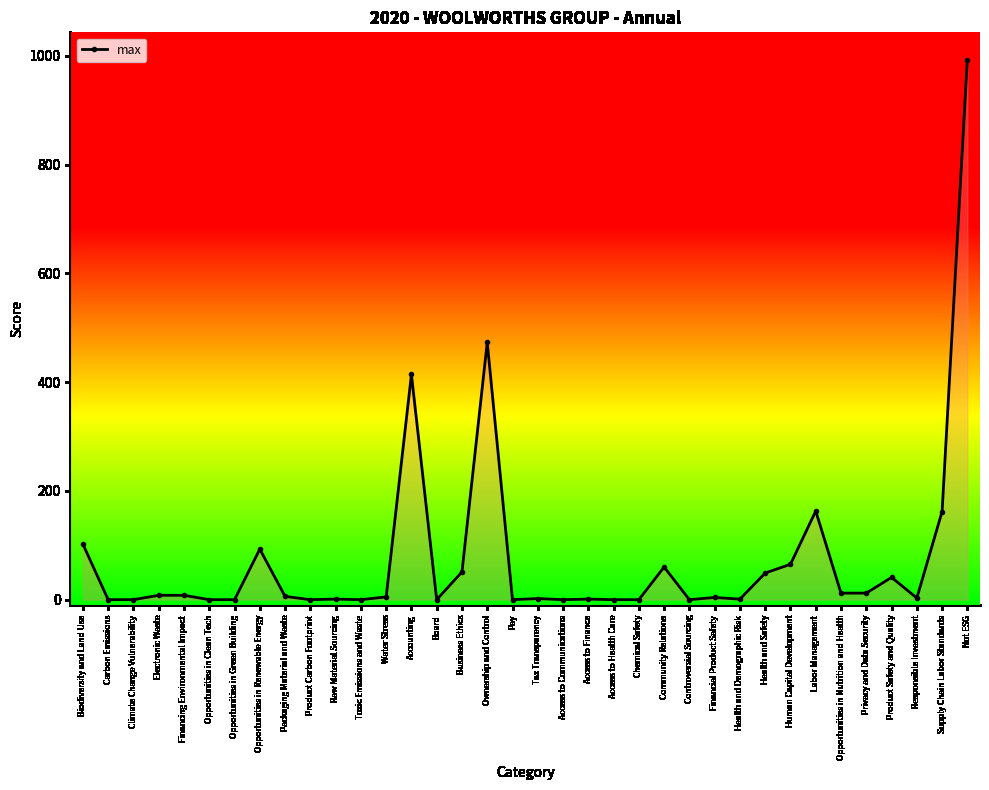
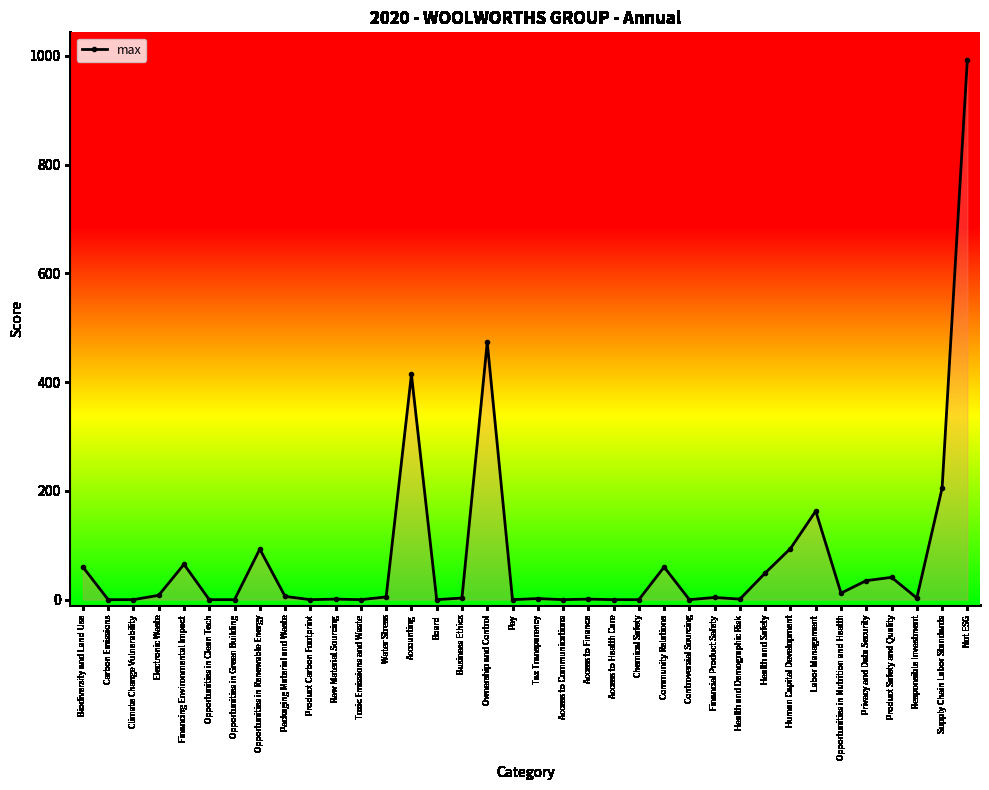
  {
-   "Biodiversity and Land Use": 100,
+   "Biodiversity and Land Use": 60,
    "Carbon Emissions": 0,
    "Climate Change Vulnerability": 0,
    "Electronic Waste": 10,
-   "Financing Environmental Impact": 10,
+   "Financing Environmental Impact": 70,
    "Opportunities in Clean Tech": 0,
    "Opportunities in Green Building": 0,
    "Opportunities in Renewable Energy": 90,
    "Packaging Material and Waste": 10,
    "Product Carbon Footprint": 0,
    "Raw Material Sourcing": 0,
    "Toxic Emissions and Waste": 0,
    "Water Stress": 10,
    "Accounting": 410,
    "Board": 0,
-   "Business Ethics": 50,
+   "Business Ethics": 0,
    "Ownership and Control": 470,
    "Pay": 0,
    "Tax Transparency": 0,
    "Access to Communications": 0,
    "Access to Finance": 0,
    "Access to Health Care": 0,
    "Chemical Safety": 0,
    "Community Relations": 60,
    "Controversial Sourcing": 0,
    "Financial Product Safety": 0,
    "Health and Demographic Risk": 0,
    "Health and Safety": 50,
-   "Human Capital Development": 70,
+   "Human Capital Development": 90,
    "Labor Management": 160,
    "Opportunities in Nutrition and Health": 10,
-   "Privacy and Data Security": 10,
+   "Privacy and Data Security": 40,
    "Product Safety and Quality": 40,
    "Responsible Investment": 0,
-   "Supply Chain Labor Standards": 160,
+   "Supply Chain Labor Standards": 210,
    "Not ESG": 990
  }
